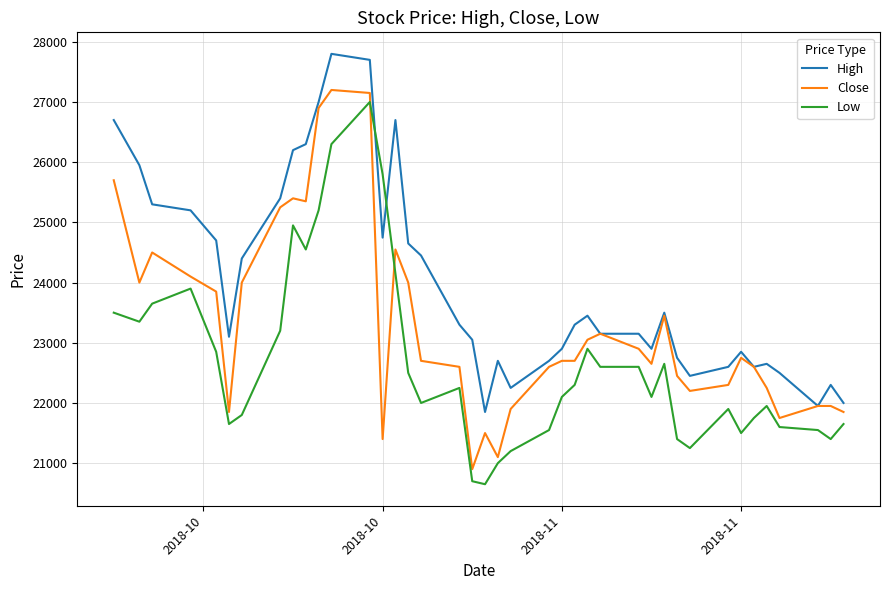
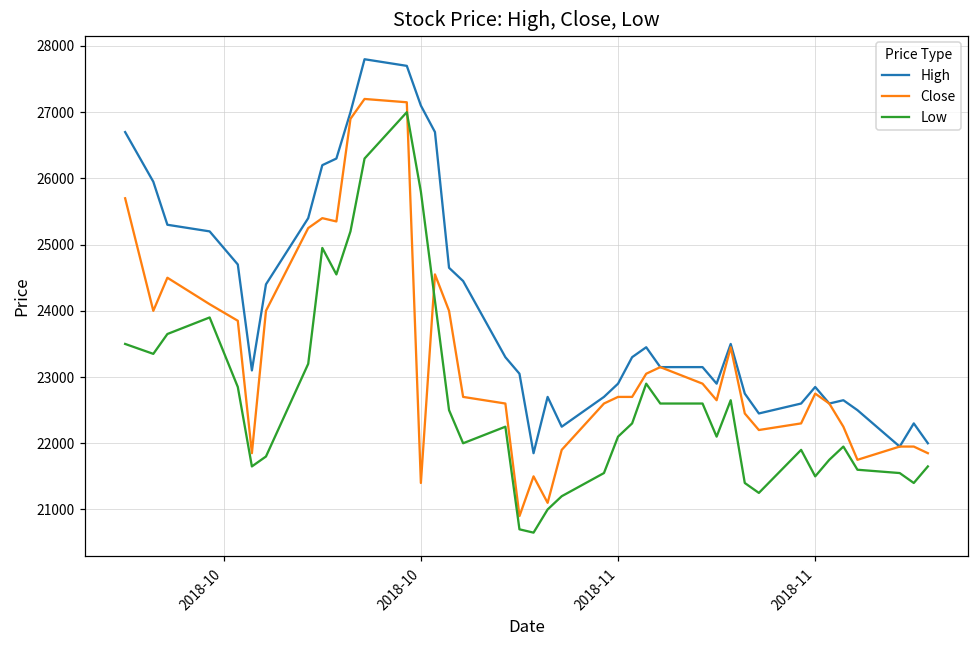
  {
    "High": {
-     "2018-10": 24700
+     "2018-10": 27100
    },
    "Close": {
      "2018-10": 21400
    },
    "Low": {
      "2018-10": 25800
    }
  }
